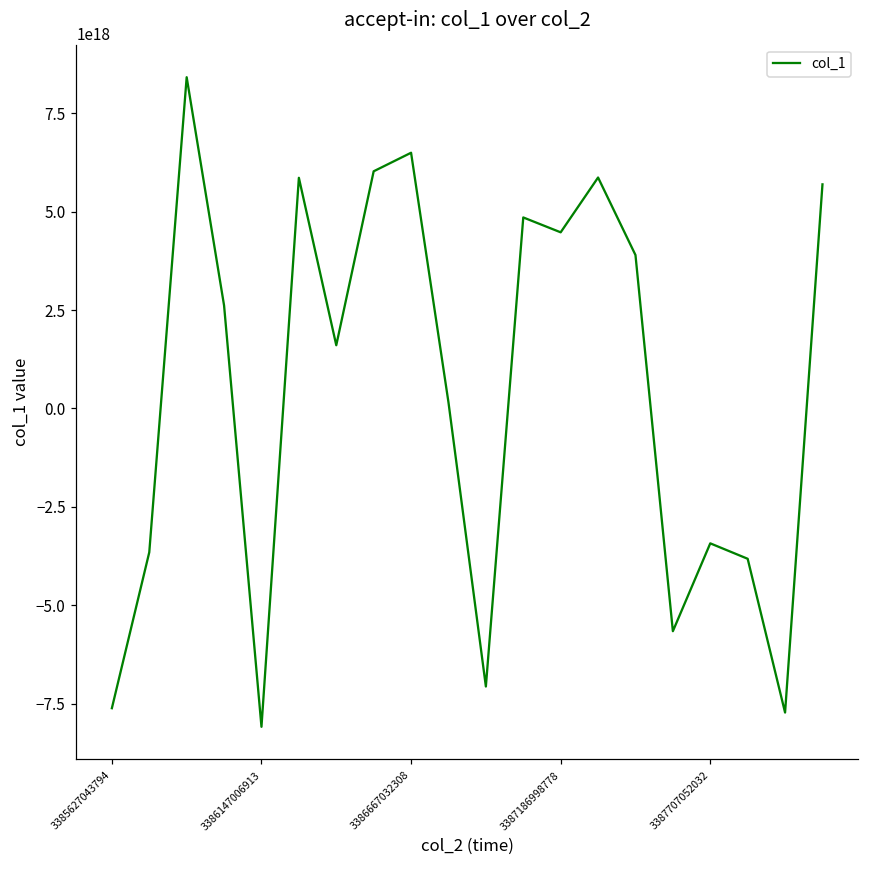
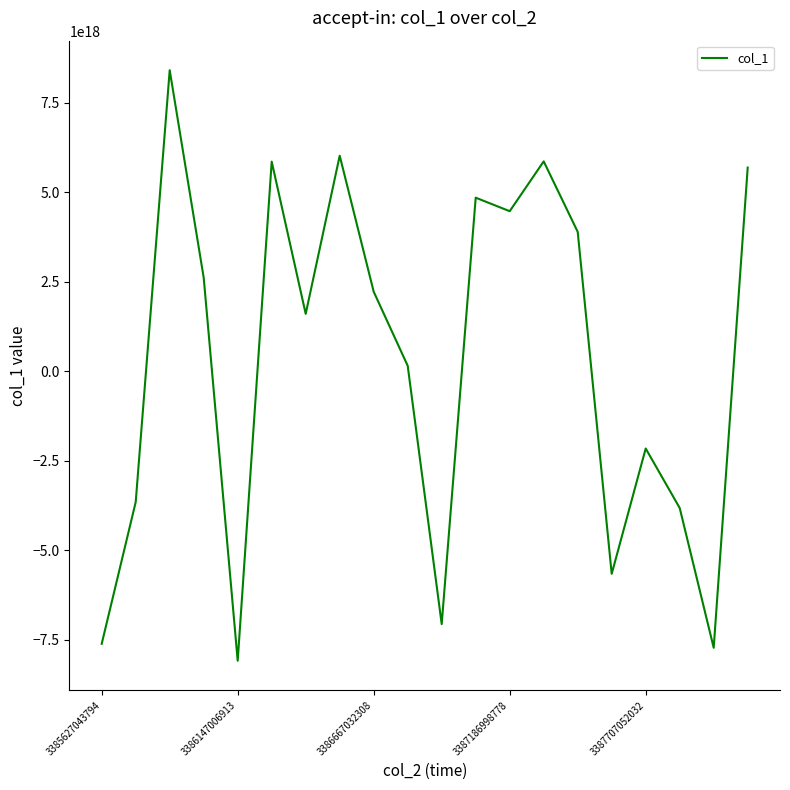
  {
    "3385627043794": -7600000000000000000,
    "3386147006913": -8100000000000000000,
-   "3386667032308": 6500000000000000000,
+   "3386667032308": 2200000000000000000,
    "3387186998778": 4500000000000000000,
-   "3387707052032": -3400000000000000000
+   "3387707052032": -2200000000000000000
  }
